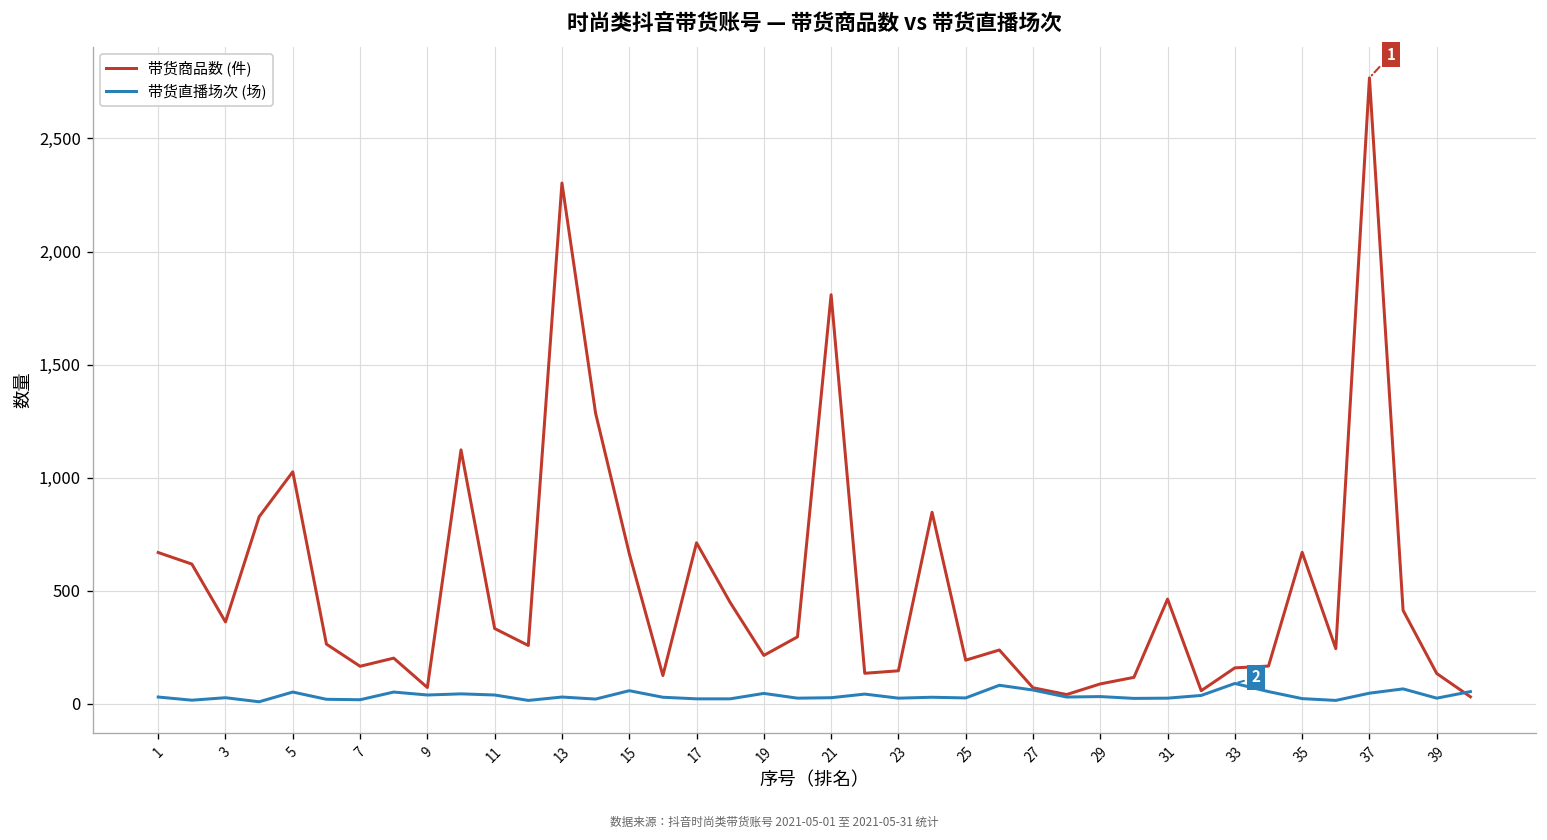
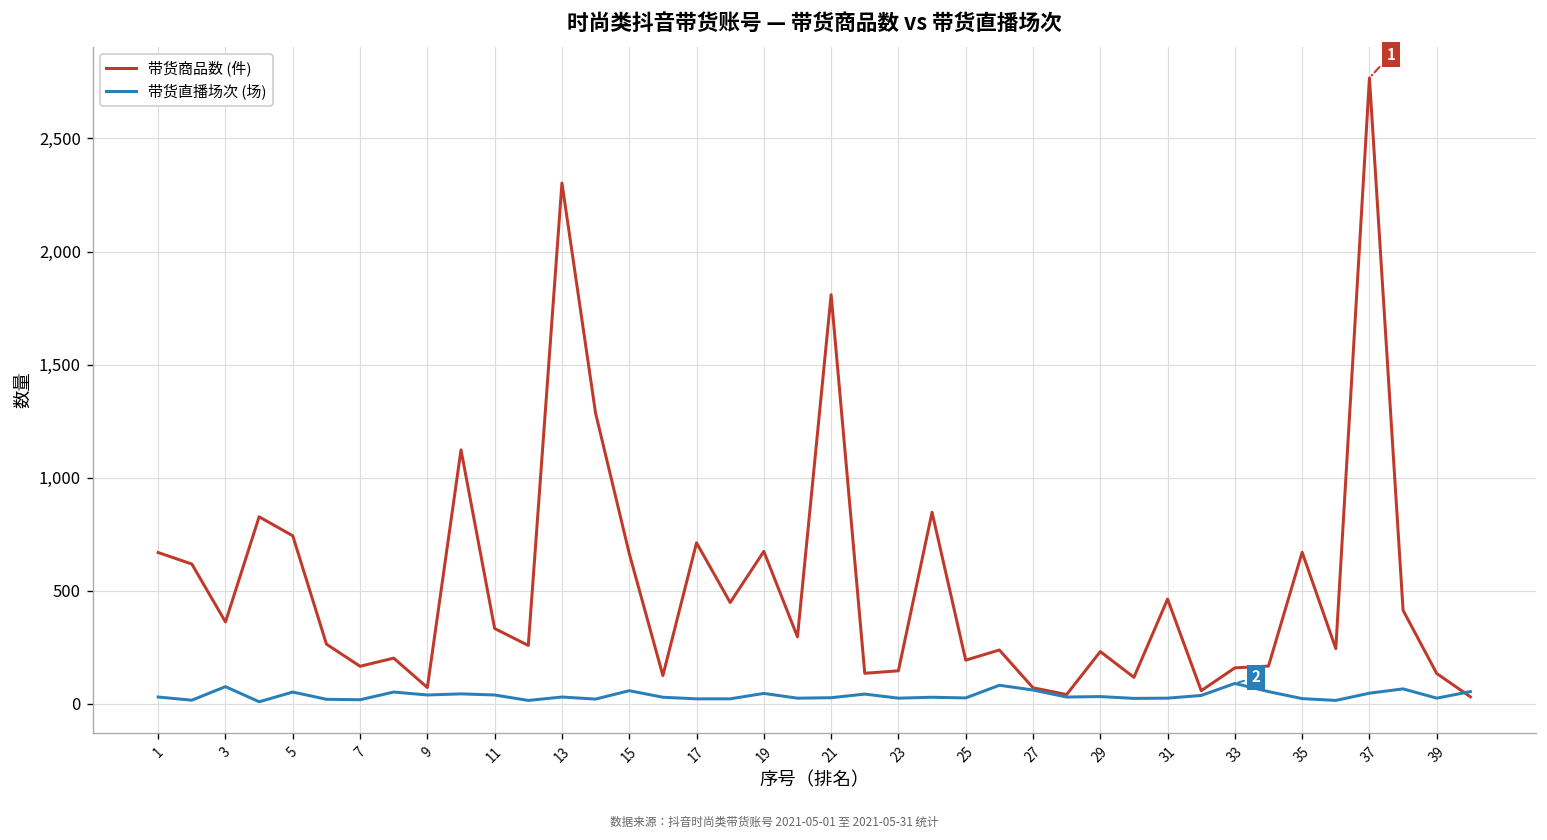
  {
    "带货商品数 (件)": {
      "1": "670",
      "3": "360",
-     "5": "1,030",
+     "5": "740",
      "7": "170",
      "9": "70",
      "11": "330",
      "13": "2,300",
      "15": "670",
      "17": "710",
-     "19": "210",
+     "19": "670",
      "21": "1,810",
      "23": "150",
      "25": "190",
-     "29": "90",
+     "29": "230",
      "31": "460",
      "33": "160",
      "35": "670",
      "37": "2,770",
      "39": "130"
    },
    "带货直播场次 (场)": {
      "1": "30",
-     "3": "30",
+     "3": "80",
      "5": "50",
      "7": "20",
      "9": "40",
      "11": "40",
      "13": "30",
      "15": "60",
      "17": "20",
      "19": "50",
      "21": "30",
      "23": "30",
      "25": "30",
      "29": "30",
      "31": "30",
      "35": "20",
      "37": "50",
      "39": "30"
    }
  }
